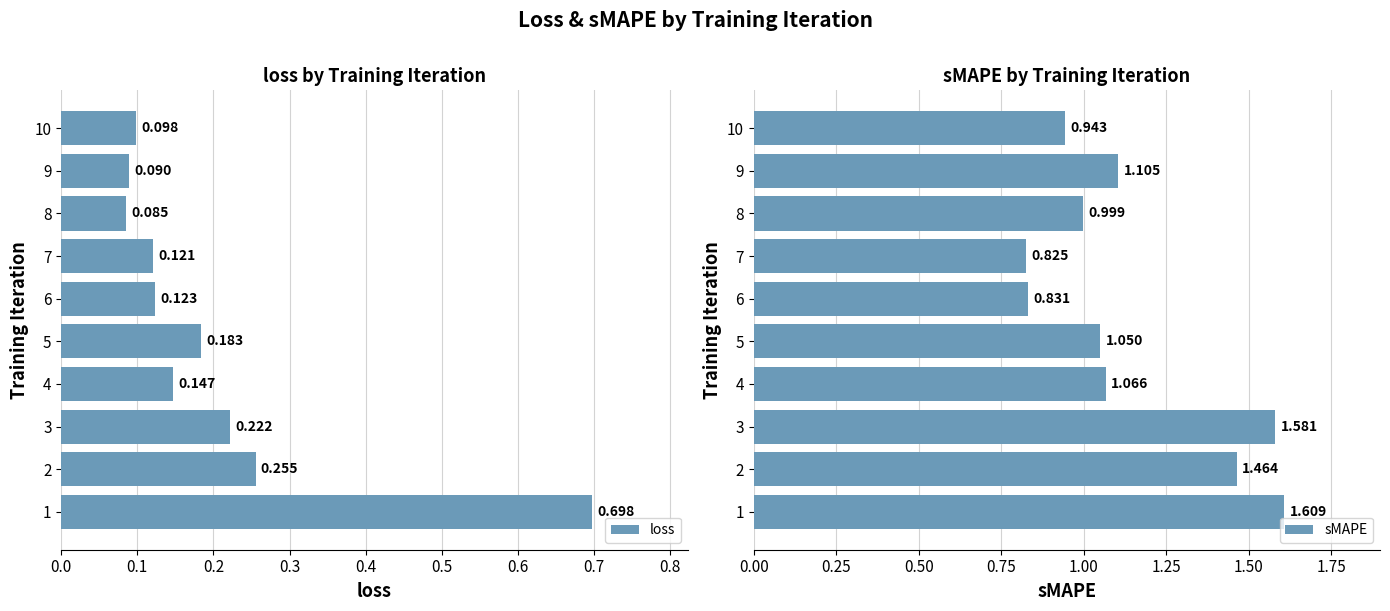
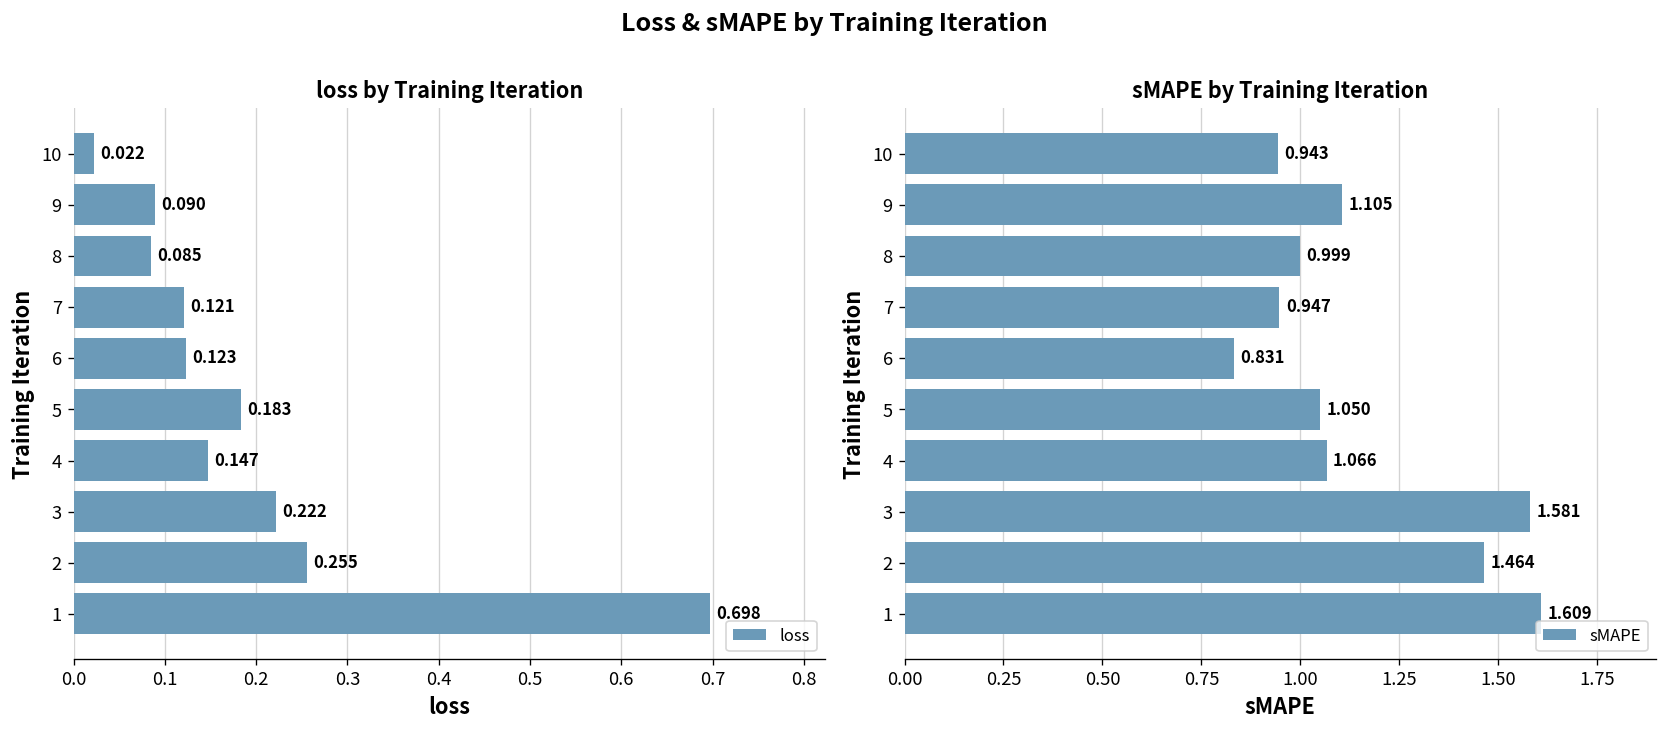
  {
    "loss by Training Iteration": {
-     "10": 0.098,
+     "10": 0.022,
      "9": 0.090,
      "8": 0.085,
      "7": 0.121,
      "6": 0.123,
      "5": 0.183,
      "4": 0.147,
      "3": 0.222,
      "2": 0.255
    },
    "sMAPE by Training Iteration": {
      "10": 0.943,
      "9": 1.105,
      "8": 0.999,
-     "7": 0.825,
+     "7": 0.947,
      "6": 0.831,
      "5": 1.050,
      "4": 1.066,
      "3": 1.581,
      "2": 1.464
    }
  }
